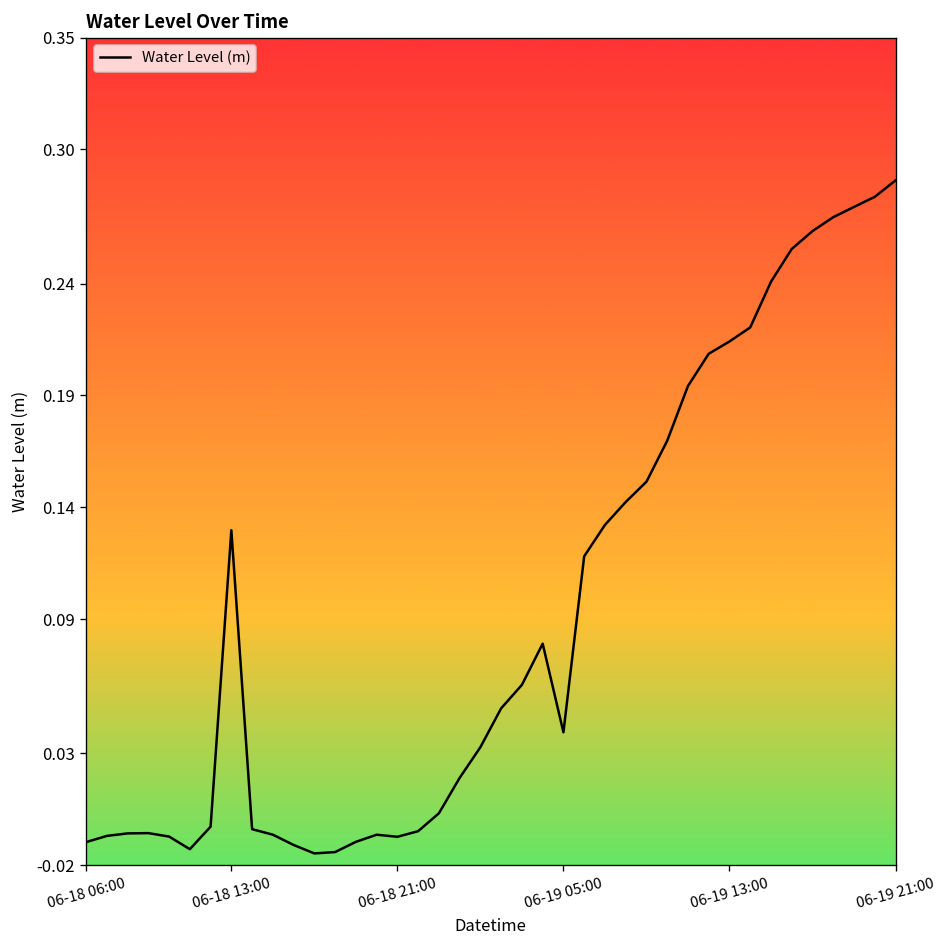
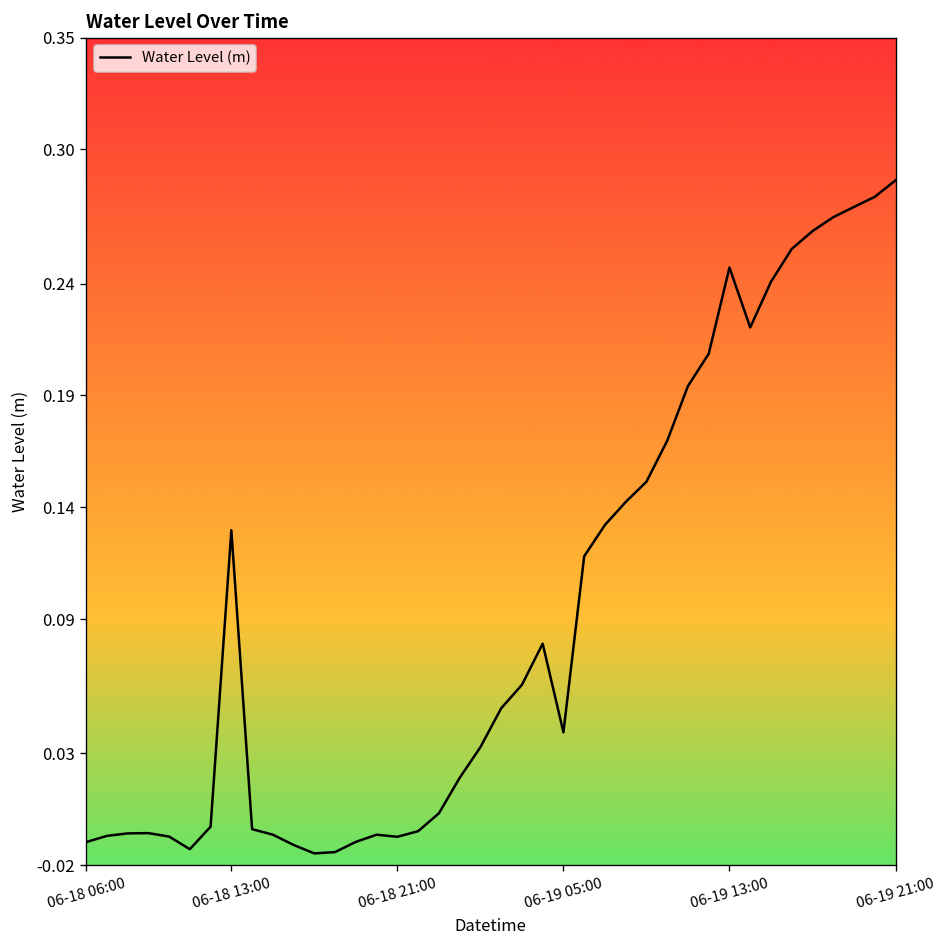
  {
    "06-18 06:00": -0.010,
    "06-18 13:00": 0.130,
    "06-18 21:00": -0.007,
    "06-19 05:00": 0.039,
-   "06-19 13:00": 0.214,
+   "06-19 13:00": 0.247,
    "06-19 21:00": 0.286
  }
